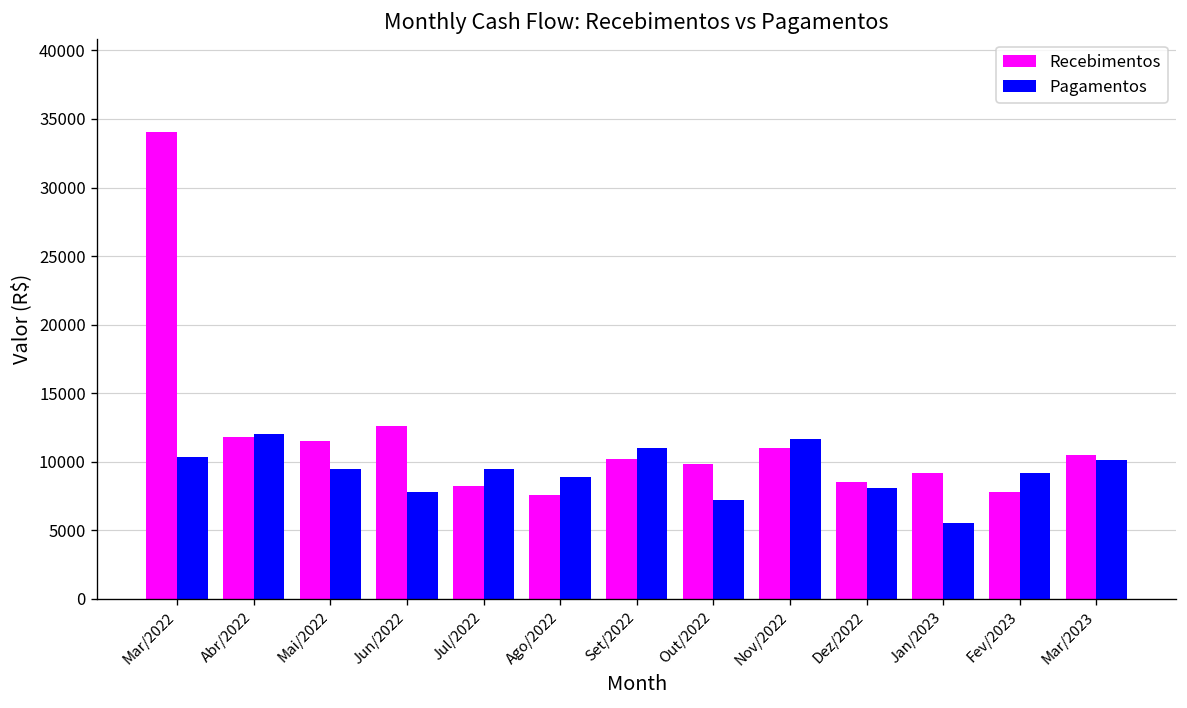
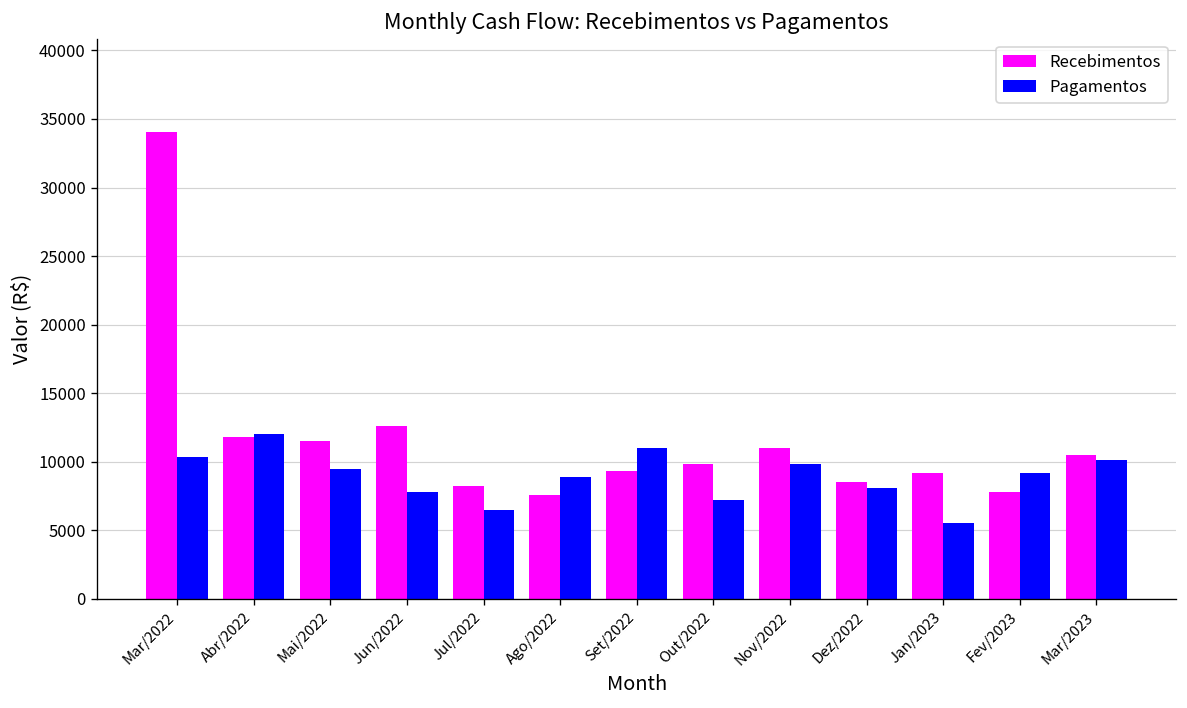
  {
    "Recebimentos": {
      "Mar/2022": 34000,
      "Abr/2022": 11800,
      "Mai/2022": 11500,
      "Jun/2022": 12600,
      "Jul/2022": 8200,
      "Ago/2022": 7600,
-     "Set/2022": 10200,
+     "Set/2022": 9300,
      "Out/2022": 9800,
      "Nov/2022": 11000,
      "Dez/2022": 8500,
      "Jan/2023": 9200,
      "Fev/2023": 7800,
      "Mar/2023": 10500
    },
    "Pagamentos": {
      "Mar/2022": 10400,
      "Abr/2022": 12000,
      "Mai/2022": 9500,
      "Jun/2022": 7800,
-     "Jul/2022": 9500,
+     "Jul/2022": 6500,
      "Ago/2022": 8900,
      "Set/2022": 11000,
      "Out/2022": 7200,
-     "Nov/2022": 11700,
+     "Nov/2022": 9800,
      "Dez/2022": 8100,
      "Jan/2023": 5500,
      "Fev/2023": 9200,
      "Mar/2023": 10100
    }
  }
